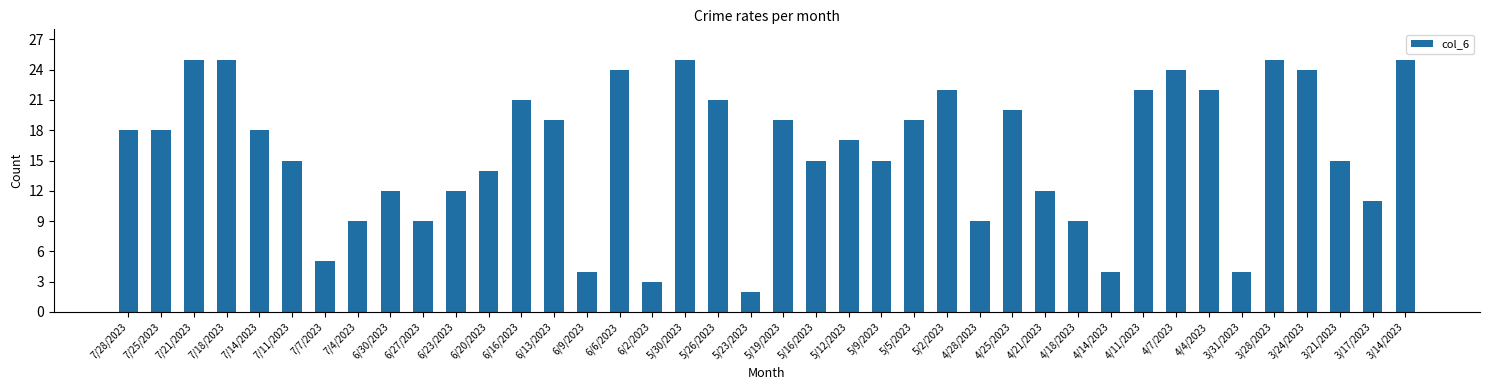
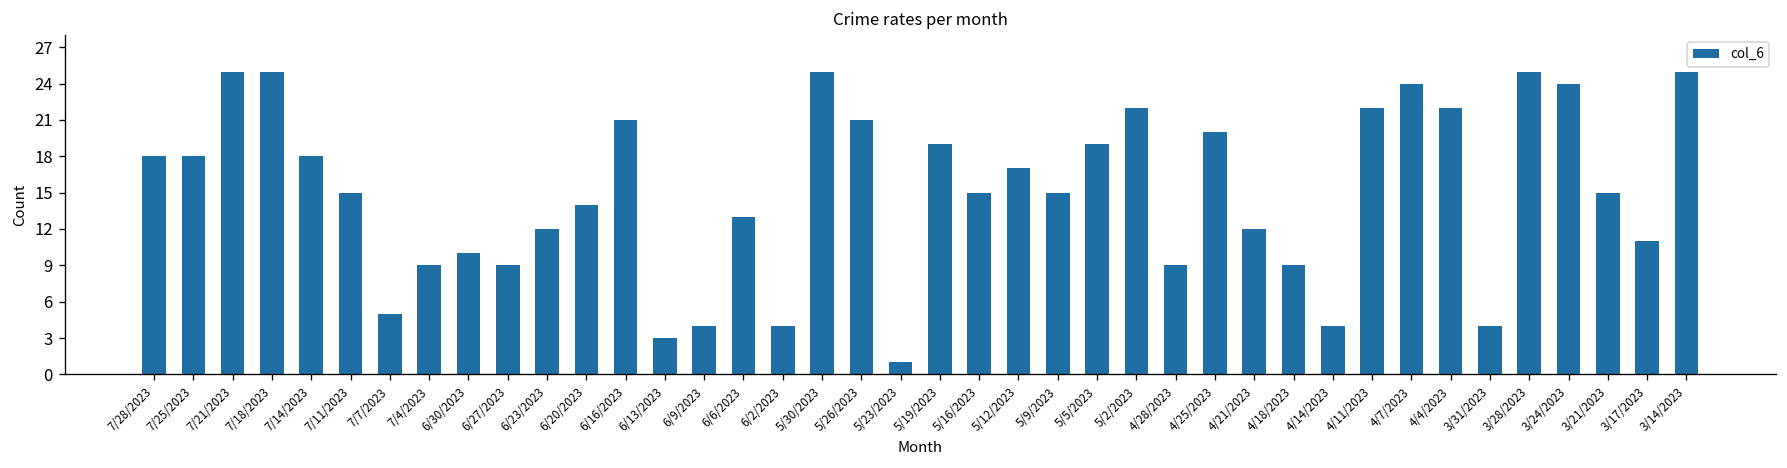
  {
    "7/28/2023": 18,
    "7/25/2023": 18,
    "7/21/2023": 25,
    "7/18/2023": 25,
    "7/14/2023": 18,
    "7/11/2023": 15,
    "7/7/2023": 5,
    "7/4/2023": 9,
-   "6/30/2023": 12,
+   "6/30/2023": 10,
    "6/27/2023": 9,
    "6/23/2023": 12,
    "6/20/2023": 14,
    "6/16/2023": 21,
-   "6/13/2023": 19,
+   "6/13/2023": 3,
    "6/9/2023": 4,
-   "6/6/2023": 24,
-   "6/2/2023": 3,
+   "6/6/2023": 13,
+   "6/2/2023": 4,
    "5/30/2023": 25,
    "5/26/2023": 21,
-   "5/23/2023": 2,
+   "5/23/2023": 1,
    "5/19/2023": 19,
    "5/16/2023": 15,
    "5/12/2023": 17,
    "5/9/2023": 15,
    "5/5/2023": 19,
    "5/2/2023": 22,
    "4/28/2023": 9,
    "4/25/2023": 20,
    "4/21/2023": 12,
    "4/18/2023": 9,
    "4/14/2023": 4,
    "4/11/2023": 22,
    "4/7/2023": 24,
    "4/4/2023": 22,
    "3/31/2023": 4,
    "3/28/2023": 25,
    "3/24/2023": 24,
    "3/21/2023": 15,
    "3/17/2023": 11,
    "3/14/2023": 25
  }
